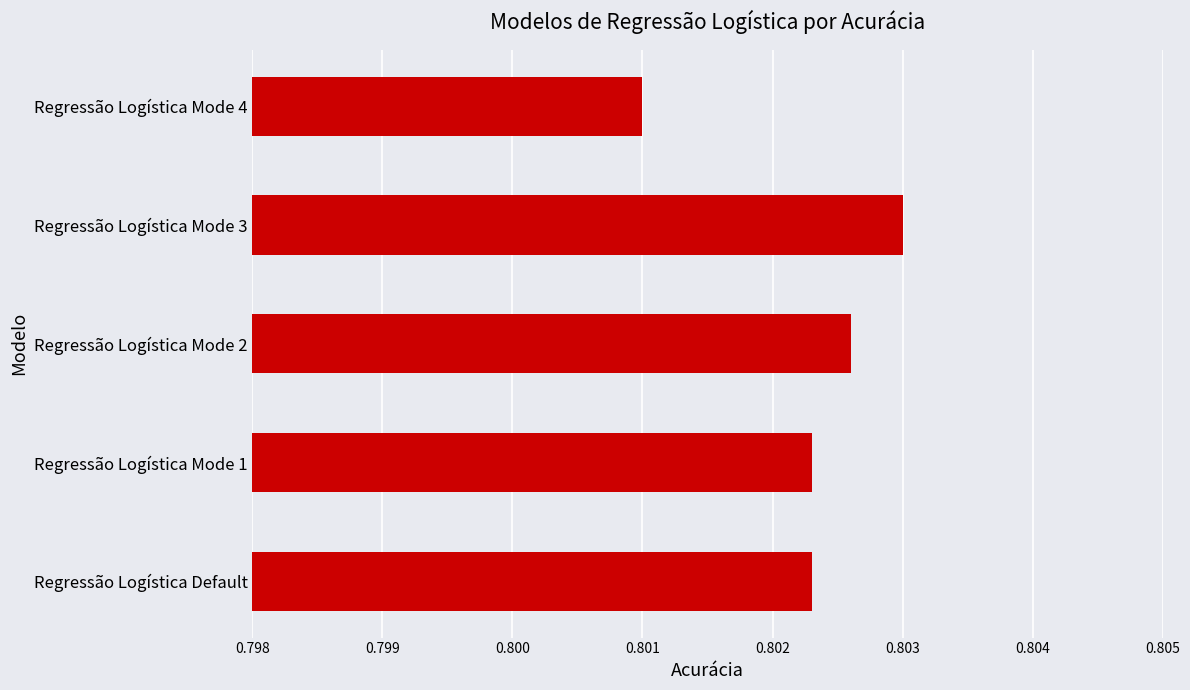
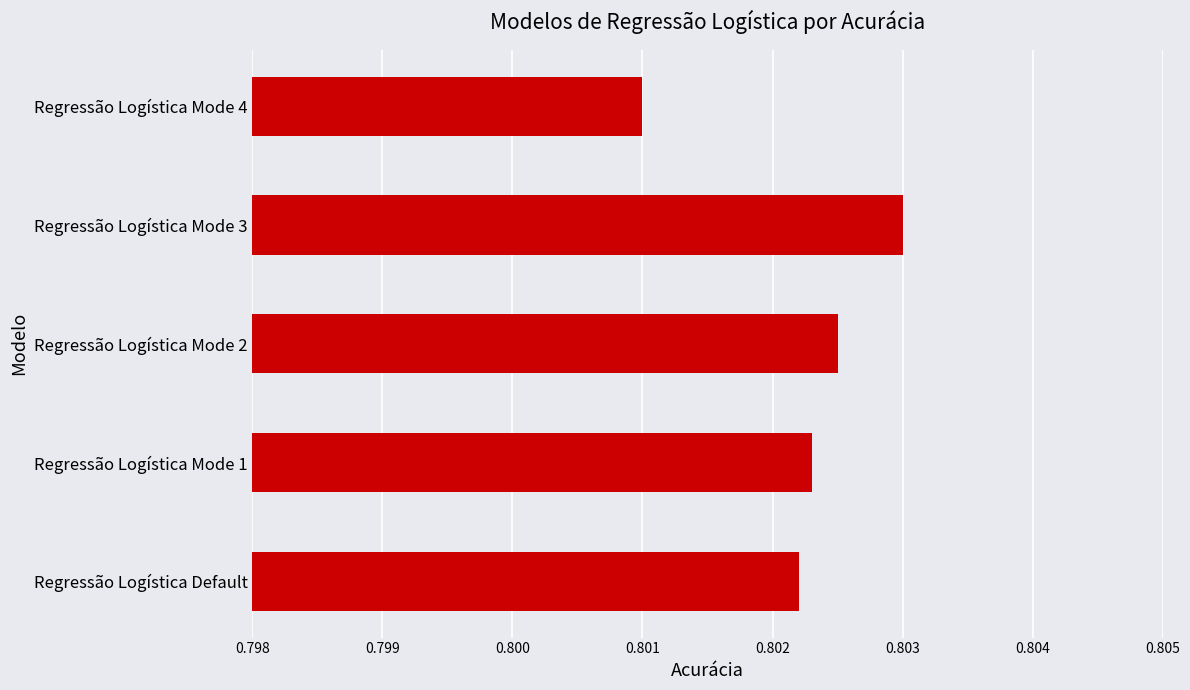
  {
    "Regressão Logística Mode 4": 0.8010,
    "Regressão Logística Mode 3": 0.8030,
-   "Regressão Logística Mode 2": 0.8026,
+   "Regressão Logística Mode 2": 0.8025,
    "Regressão Logística Mode 1": 0.8023,
-   "Regressão Logística Default": 0.8023
+   "Regressão Logística Default": 0.8022
  }
